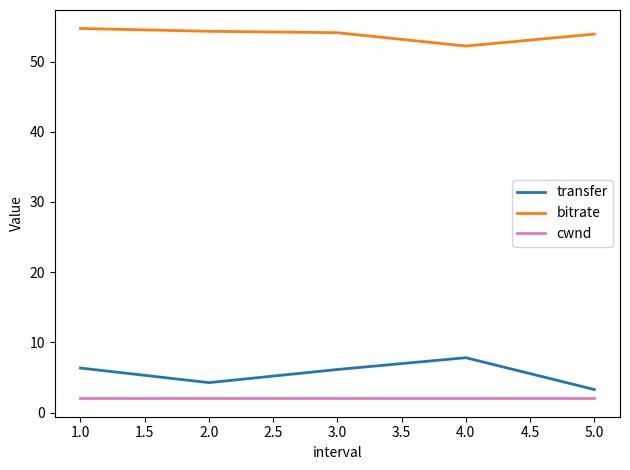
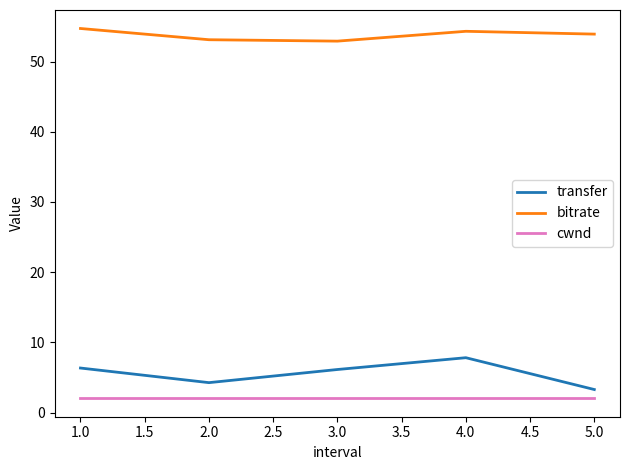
  {
    "transfer": {
      "1.0": 6,
      "2.0": 4,
      "3.0": 6,
      "4.0": 8,
      "5.0": 3
    },
    "bitrate": {
      "1.0": 55,
-     "2.0": 54,
-     "3.0": 54,
-     "4.0": 52,
+     "2.0": 53,
+     "3.0": 53,
+     "4.0": 54,
      "5.0": 54
    },
    "cwnd": {
      "1.0": 2,
      "2.0": 2,
      "3.0": 2,
      "4.0": 2,
      "5.0": 2
    }
  }
